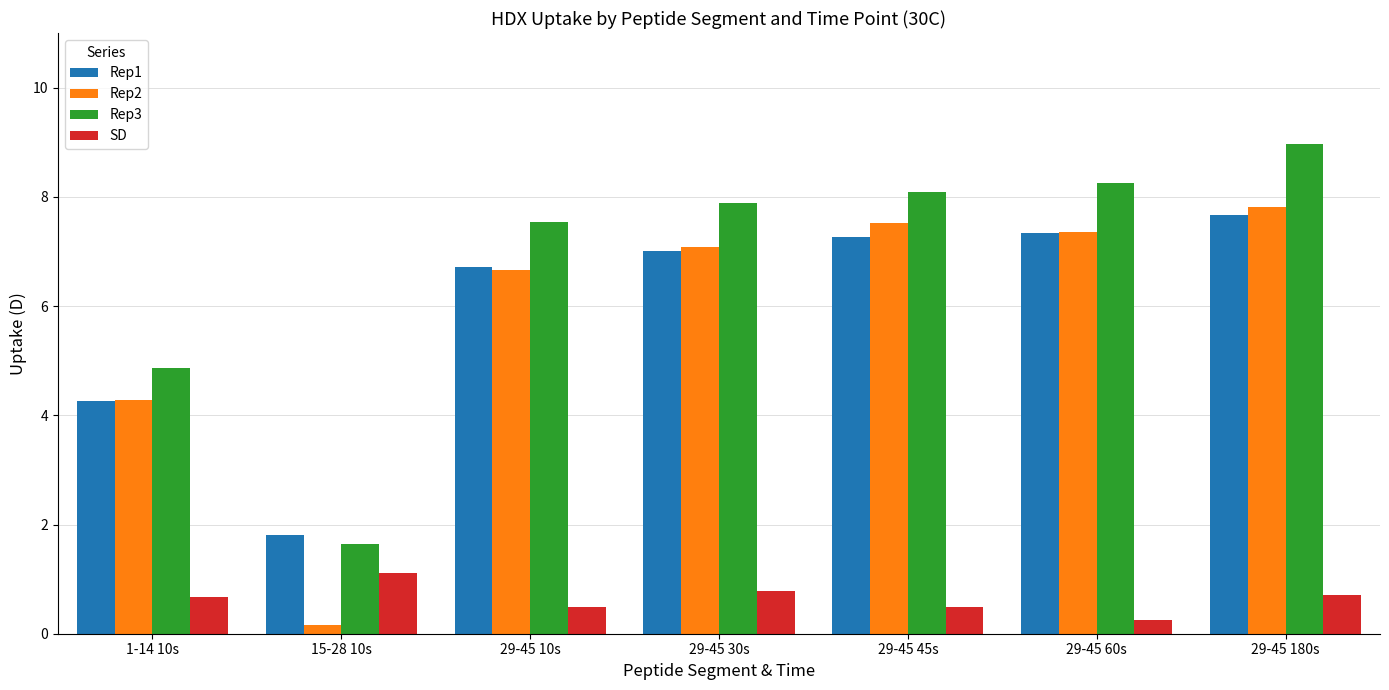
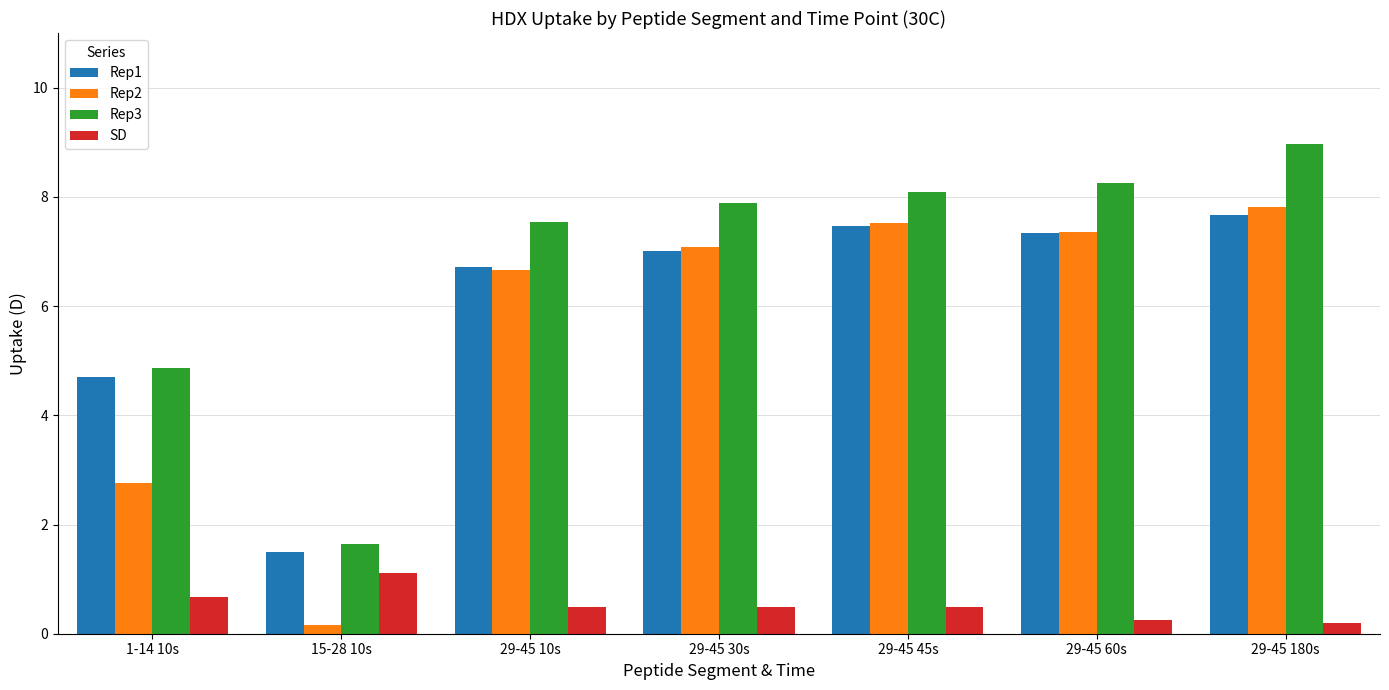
  {
    "Rep1": {
-     "1-14 10s": 4.3,
-     "15-28 10s": 1.8,
+     "1-14 10s": 4.7,
+     "15-28 10s": 1.5,
      "29-45 10s": 6.7,
      "29-45 30s": 7.0,
-     "29-45 45s": 7.3,
+     "29-45 45s": 7.5,
      "29-45 60s": 7.3,
      "29-45 180s": 7.7
    },
    "Rep2": {
-     "1-14 10s": 4.3,
+     "1-14 10s": 2.8,
      "15-28 10s": 0.2,
      "29-45 10s": 6.7,
      "29-45 30s": 7.1,
      "29-45 45s": 7.5,
      "29-45 60s": 7.4,
      "29-45 180s": 7.8
    },
    "Rep3": {
      "1-14 10s": 4.9,
      "15-28 10s": 1.6,
      "29-45 10s": 7.5,
      "29-45 30s": 7.9,
      "29-45 45s": 8.1,
      "29-45 60s": 8.3,
      "29-45 180s": 9.0
    },
    "SD": {
      "1-14 10s": 0.7,
      "15-28 10s": 1.1,
      "29-45 10s": 0.5,
-     "29-45 30s": 0.8,
+     "29-45 30s": 0.5,
      "29-45 45s": 0.5,
      "29-45 60s": 0.3,
-     "29-45 180s": 0.7
+     "29-45 180s": 0.2
    }
  }
